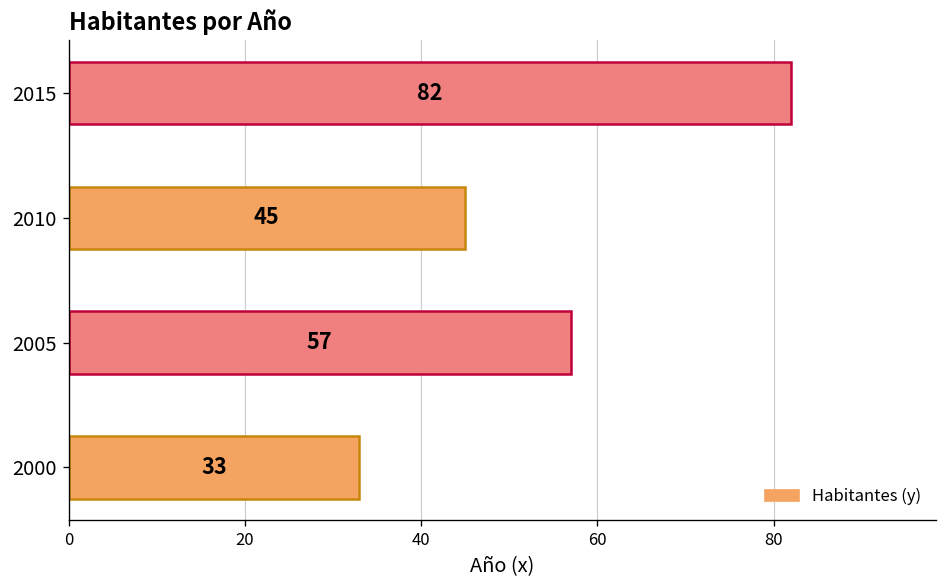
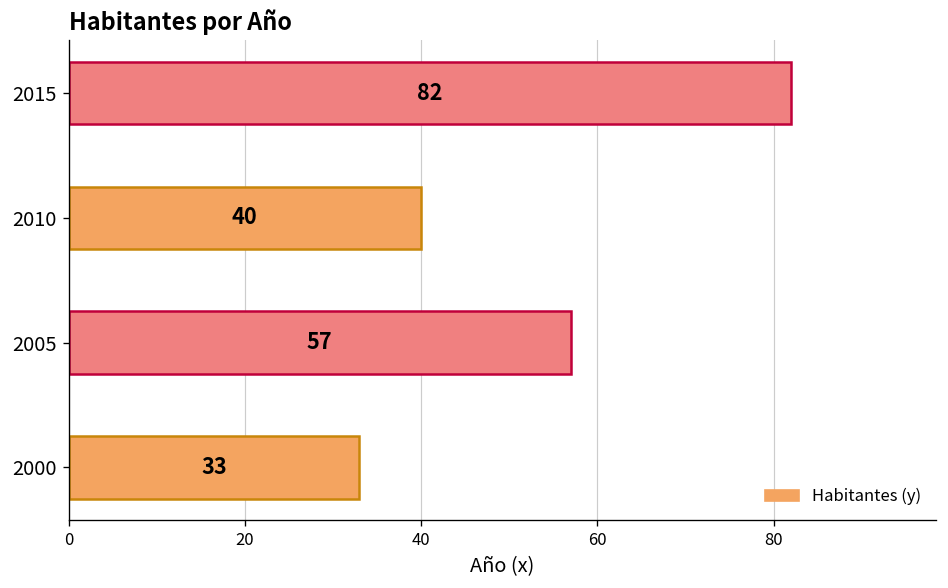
  {
    "2015": 82,
-   "2010": 45,
+   "2010": 40,
    "2005": 57,
    "2000": 33
  }
